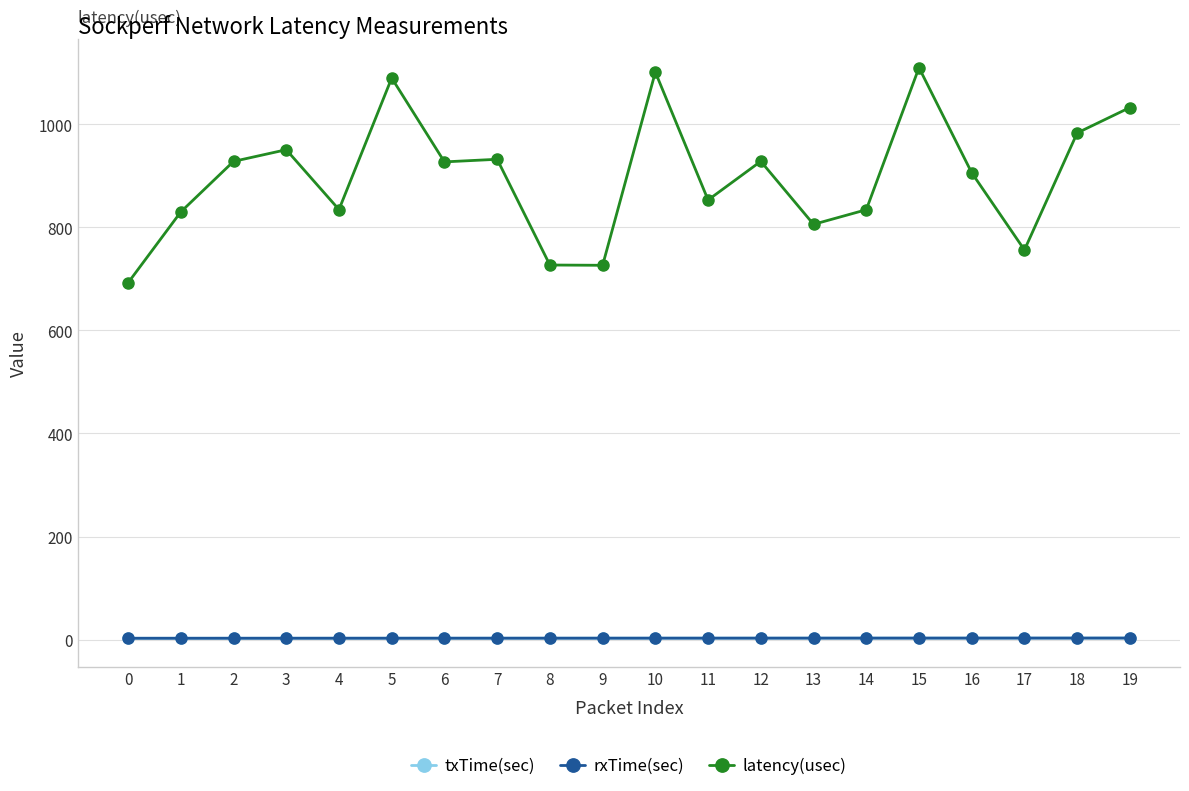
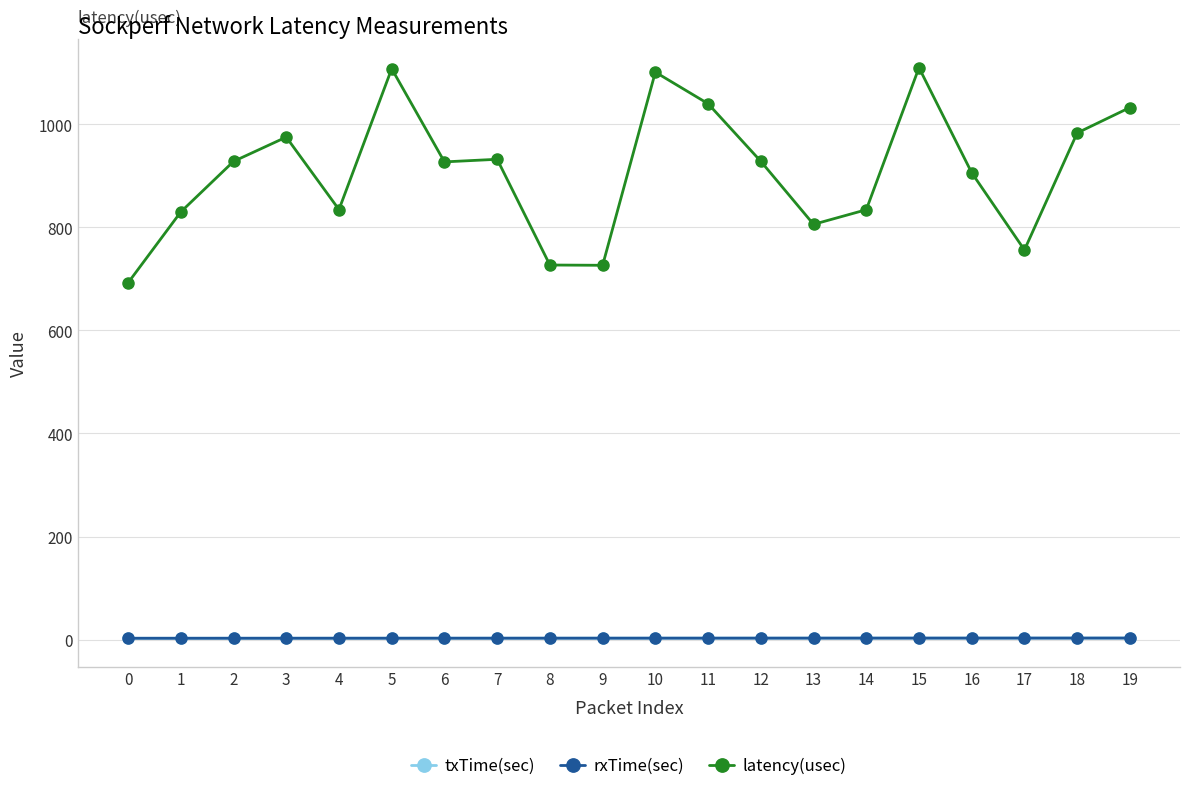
  {
    "rxTime(sec)": {
      "0": 0,
      "1": 0,
      "2": 0,
      "3": 0,
      "4": 0,
      "5": 0,
      "6": 0,
      "7": 0,
      "8": 0,
      "9": 0,
      "10": 0,
      "11": 0,
      "12": 0,
      "13": 0,
      "14": 0,
      "15": 0,
      "16": 0,
      "17": 0,
      "18": 0,
      "19": 0
    },
    "latency(usec)": {
      "0": 690,
      "1": 830,
      "2": 930,
-     "3": 950,
+     "3": 980,
      "4": 830,
-     "5": 1090,
+     "5": 1110,
      "6": 930,
      "7": 930,
      "8": 730,
      "9": 730,
      "10": 1100,
-     "11": 850,
+     "11": 1040,
      "12": 930,
      "13": 810,
      "14": 830,
      "15": 1110,
      "16": 910,
      "17": 760,
      "18": 980,
      "19": 1030
    }
  }
